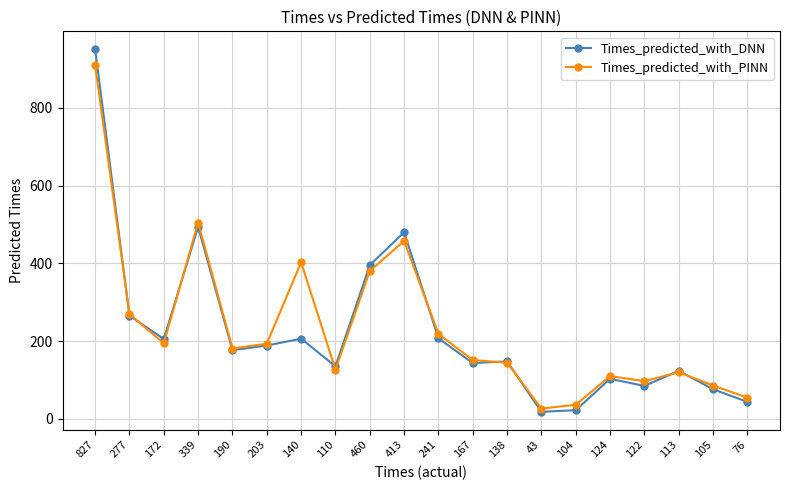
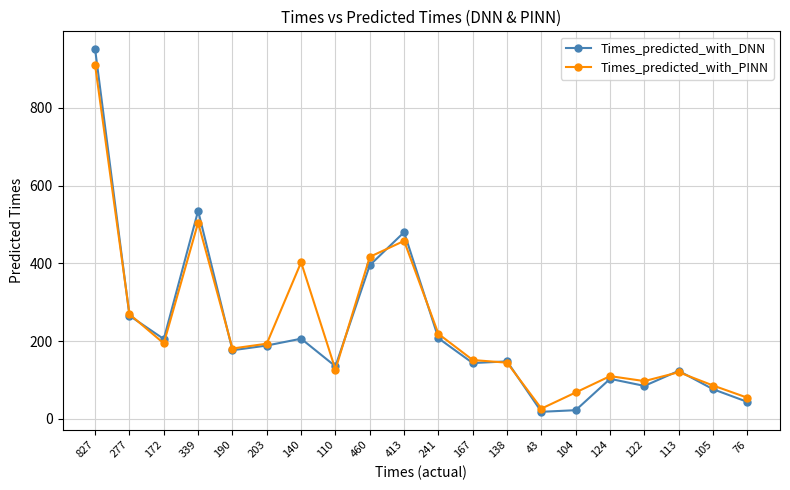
  {
    "Times_predicted_with_DNN": {
      "827": 950,
      "172": 210,
-     "339": 490,
+     "339": 540,
      "140": 210,
      "110": 140,
      "460": 400,
      "413": 480,
      "241": 210,
      "167": 140,
      "43": 20,
      "104": 20,
      "124": 100,
      "122": 80,
      "105": 80,
      "76": 40
    },
    "Times_predicted_with_PINN": {
      "827": 910,
      "172": 190,
      "339": 500,
      "140": 400,
      "110": 130,
-     "460": 380,
+     "460": 420,
      "413": 460,
      "241": 220,
      "167": 150,
      "43": 30,
-     "104": 40,
+     "104": 70,
      "124": 110,
      "122": 100,
      "105": 90,
      "76": 50
    }
  }
